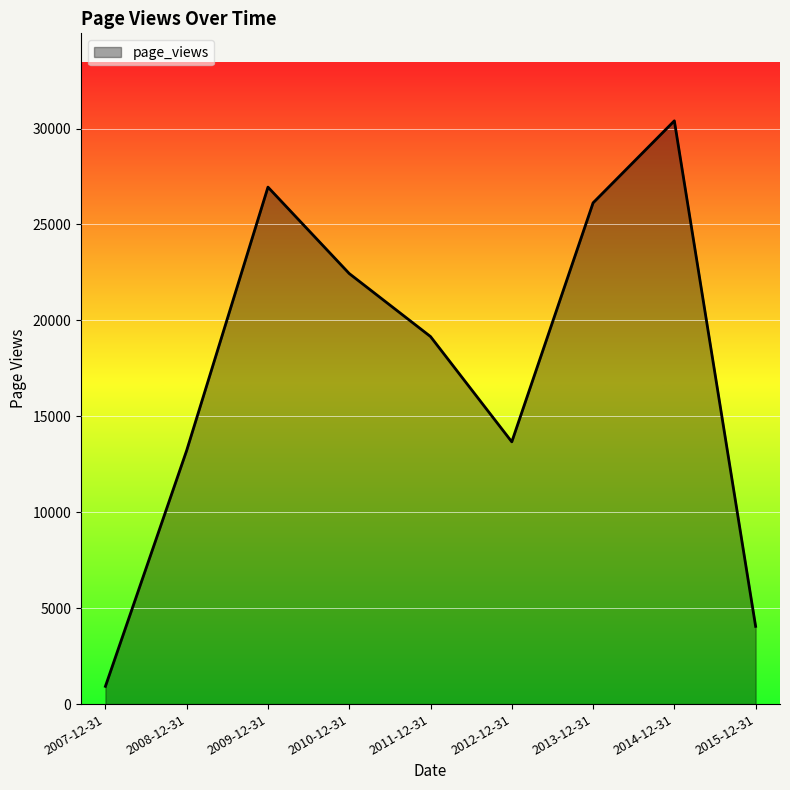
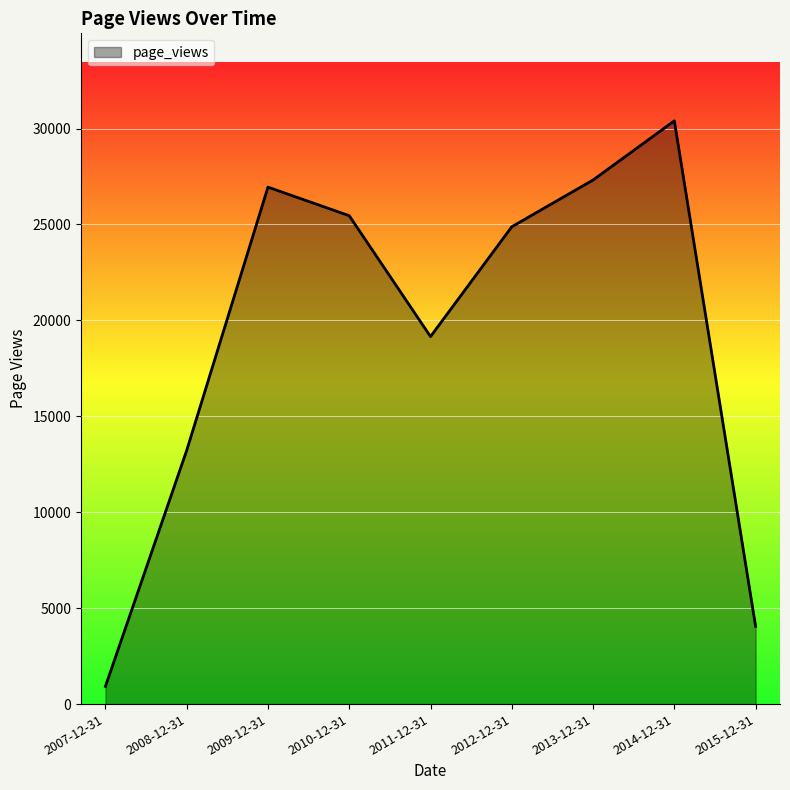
  {
    "2007-12-31": 900,
    "2008-12-31": 13200,
    "2009-12-31": 26900,
-   "2010-12-31": 22400,
+   "2010-12-31": 25500,
    "2011-12-31": 19200,
-   "2012-12-31": 13700,
-   "2013-12-31": 26100,
+   "2012-12-31": 24900,
+   "2013-12-31": 27300,
    "2014-12-31": 30400,
    "2015-12-31": 4100
  }
